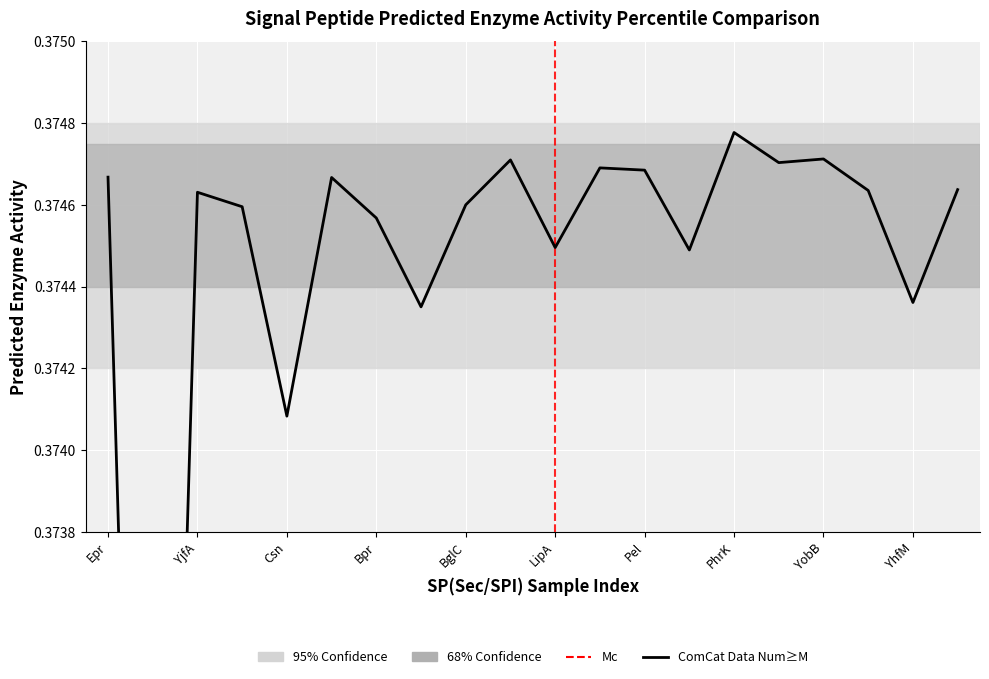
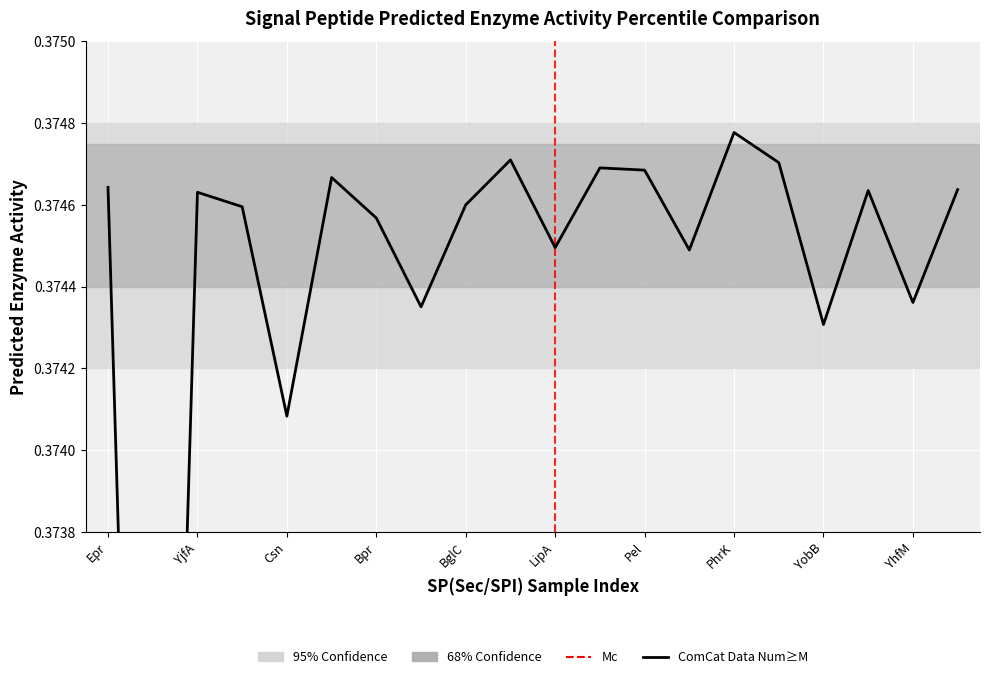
  {
-   "Epr": 0.37467,
+   "Epr": 0.37464,
    "YjfA": 0.37463,
    "Csn": 0.37408,
    "Bpr": 0.37457,
    "BglC": 0.37460,
    "LipA": 0.37450,
    "Pel": 0.37468,
    "PhrK": 0.37478,
-   "YobB": 0.37471,
+   "YobB": 0.37431,
    "YhfM": 0.37436
  }
